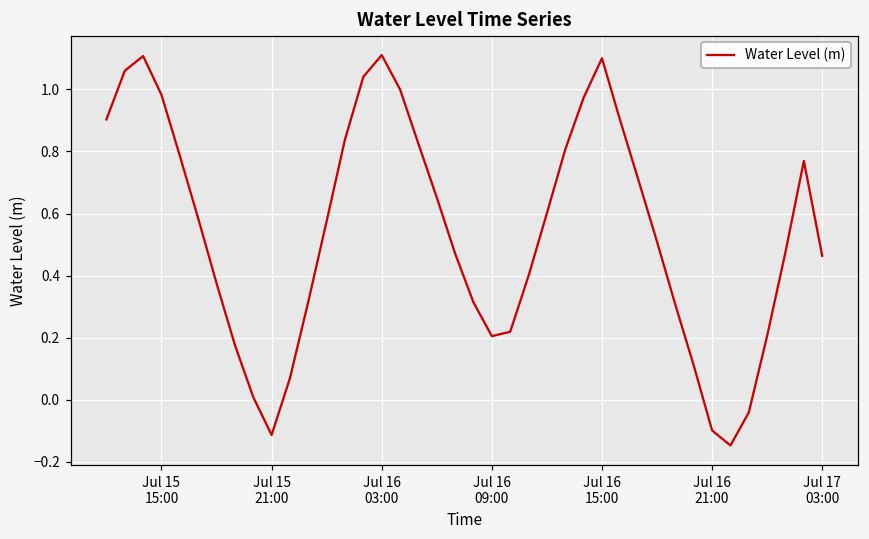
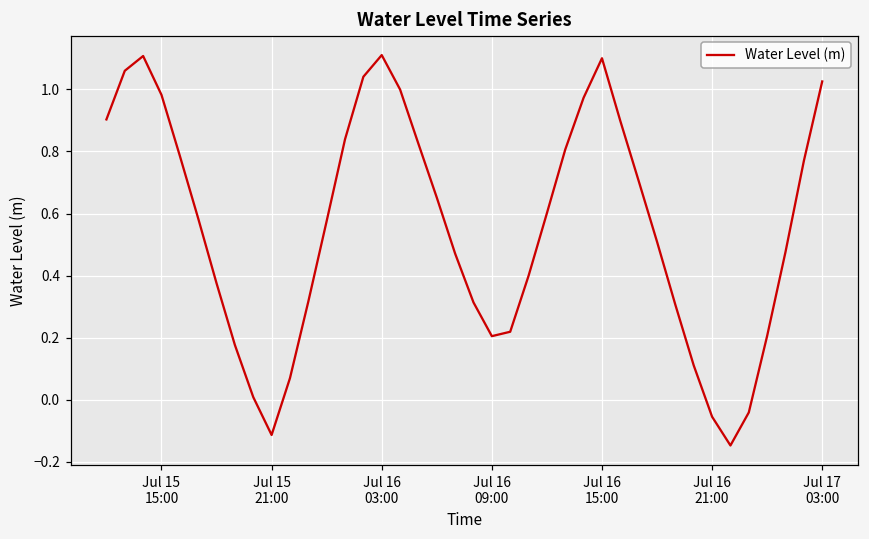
  {
    "Jul 15 15:00": 0.98,
    "Jul 15 21:00": -0.11,
    "Jul 16 03:00": 1.11,
    "Jul 16 09:00": 0.21,
    "Jul 16 15:00": 1.10,
-   "Jul 16 21:00": -0.10,
-   "Jul 17 03:00": 0.46
+   "Jul 16 21:00": -0.05,
+   "Jul 17 03:00": 1.03
  }
